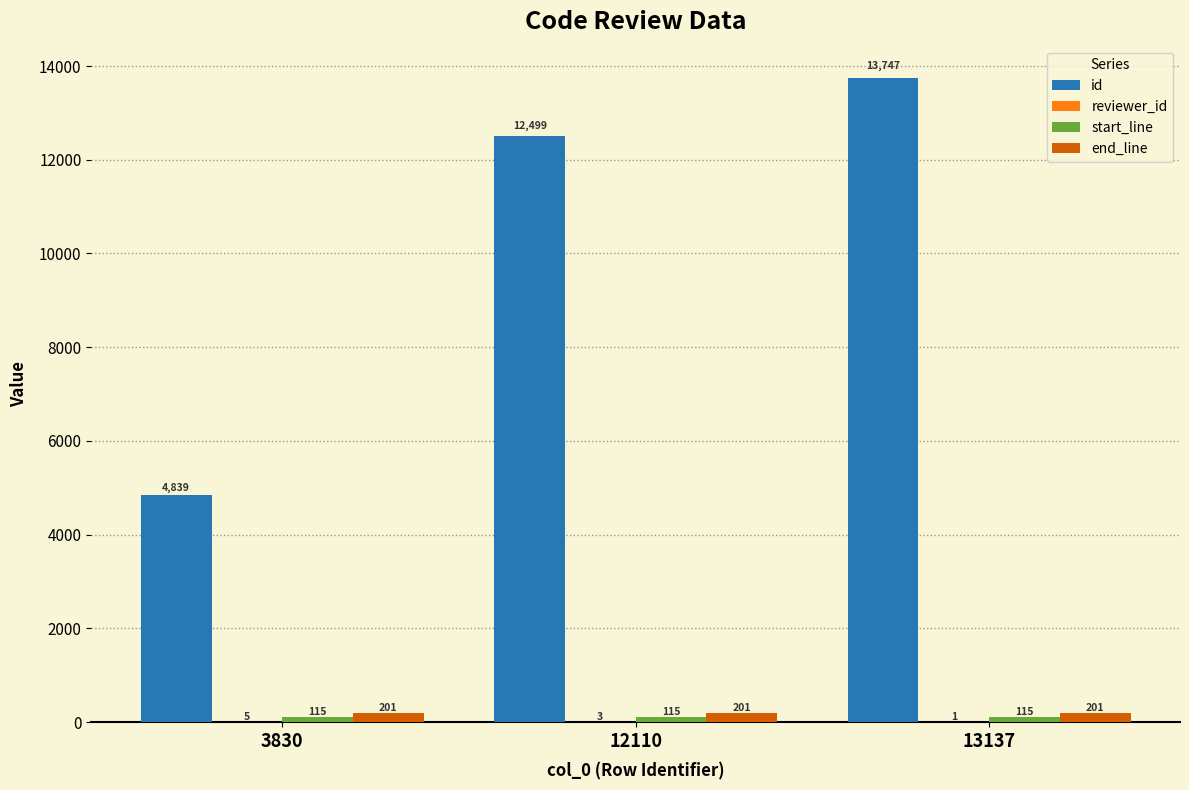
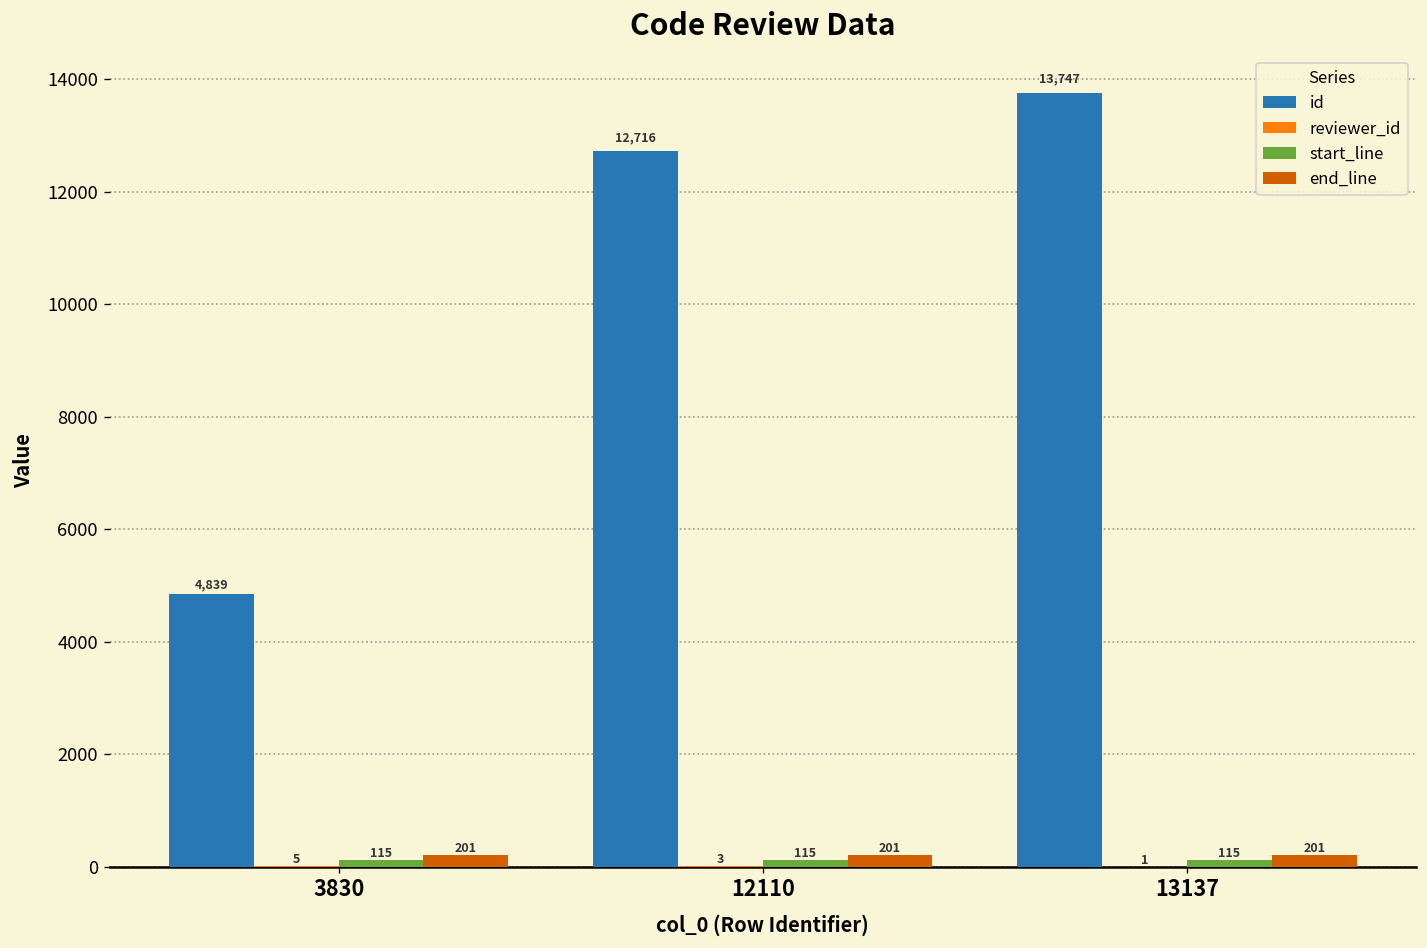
  {
    "id": {
      "3830": "4,839",
-     "12110": "12,499",
+     "12110": "12,716",
      "13137": "13,747"
    },
    "start_line": {
      "3830": "115",
      "12110": "115",
      "13137": "115"
    }
  }
